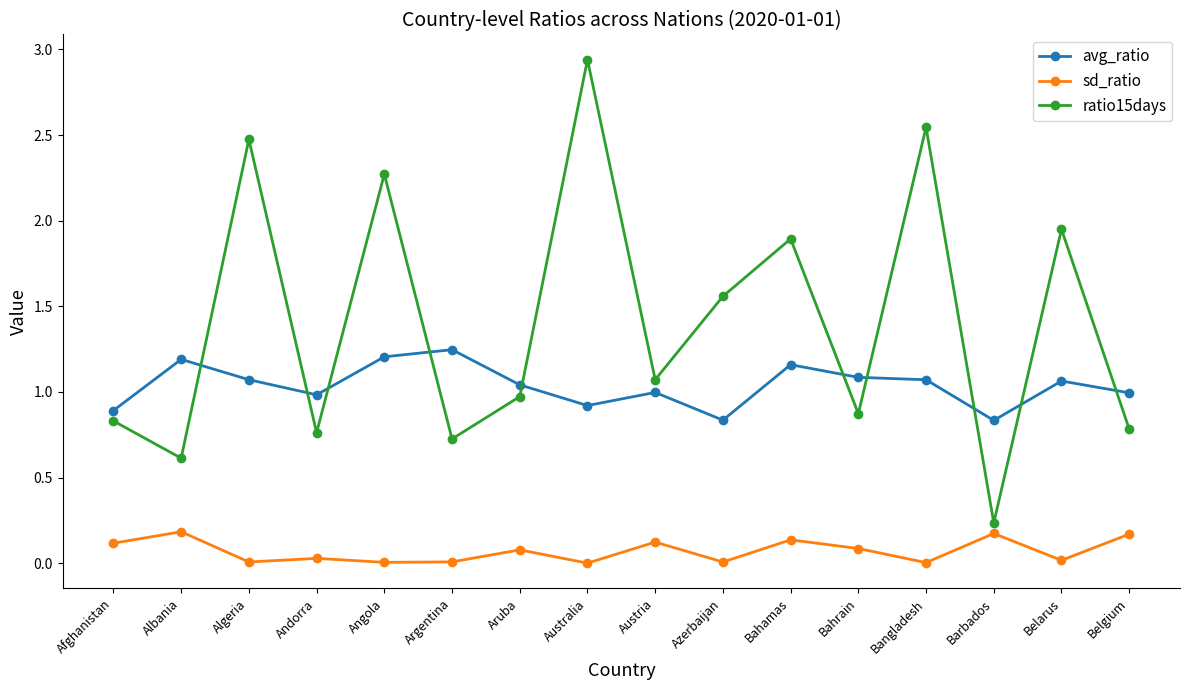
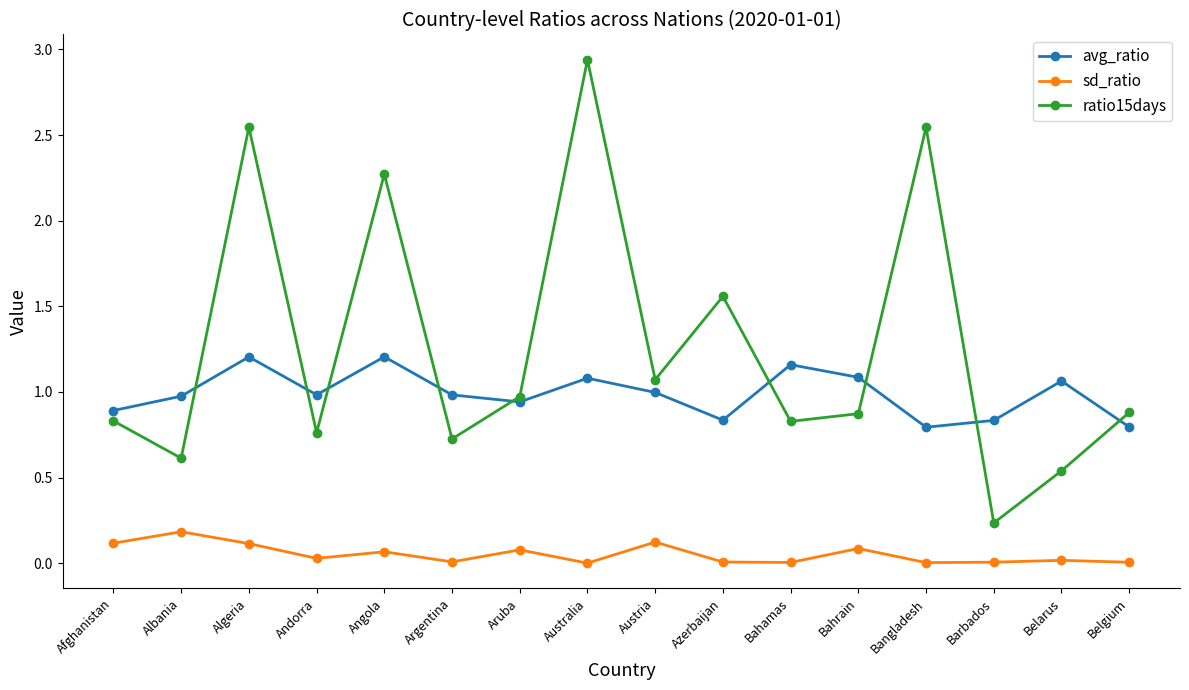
  {
    "avg_ratio": {
      "Afghanistan": 0.89,
-     "Albania": 1.19,
-     "Algeria": 1.07,
+     "Albania": 0.98,
+     "Algeria": 1.20,
      "Andorra": 0.98,
      "Angola": 1.21,
-     "Argentina": 1.25,
-     "Aruba": 1.04,
-     "Australia": 0.92,
+     "Argentina": 0.98,
+     "Aruba": 0.94,
+     "Australia": 1.08,
      "Austria": 1.00,
      "Azerbaijan": 0.84,
      "Bahamas": 1.16,
      "Bahrain": 1.09,
-     "Bangladesh": 1.07,
+     "Bangladesh": 0.79,
      "Barbados": 0.83,
      "Belarus": 1.06,
-     "Belgium": 0.99
+     "Belgium": 0.80
    },
    "sd_ratio": {
      "Afghanistan": 0.12,
      "Albania": 0.18,
-     "Algeria": 0.01,
+     "Algeria": 0.11,
      "Andorra": 0.03,
-     "Angola": 0.00,
+     "Angola": 0.07,
      "Argentina": 0.01,
      "Aruba": 0.08,
      "Australia": 0.00,
      "Austria": 0.12,
      "Azerbaijan": 0.01,
-     "Bahamas": 0.14,
+     "Bahamas": 0.00,
      "Bahrain": 0.09,
      "Bangladesh": 0.00,
-     "Barbados": 0.17,
+     "Barbados": 0.01,
      "Belarus": 0.02,
-     "Belgium": 0.17
+     "Belgium": 0.01
    },
    "ratio15days": {
      "Afghanistan": 0.83,
      "Albania": 0.61,
-     "Algeria": 2.47,
+     "Algeria": 2.55,
      "Andorra": 0.76,
      "Angola": 2.27,
      "Argentina": 0.73,
      "Aruba": 0.97,
      "Australia": 2.94,
      "Austria": 1.07,
      "Azerbaijan": 1.56,
-     "Bahamas": 1.89,
+     "Bahamas": 0.83,
      "Bahrain": 0.87,
      "Bangladesh": 2.55,
      "Barbados": 0.23,
-     "Belarus": 1.95,
-     "Belgium": 0.78
+     "Belarus": 0.54,
+     "Belgium": 0.88
    }
  }
